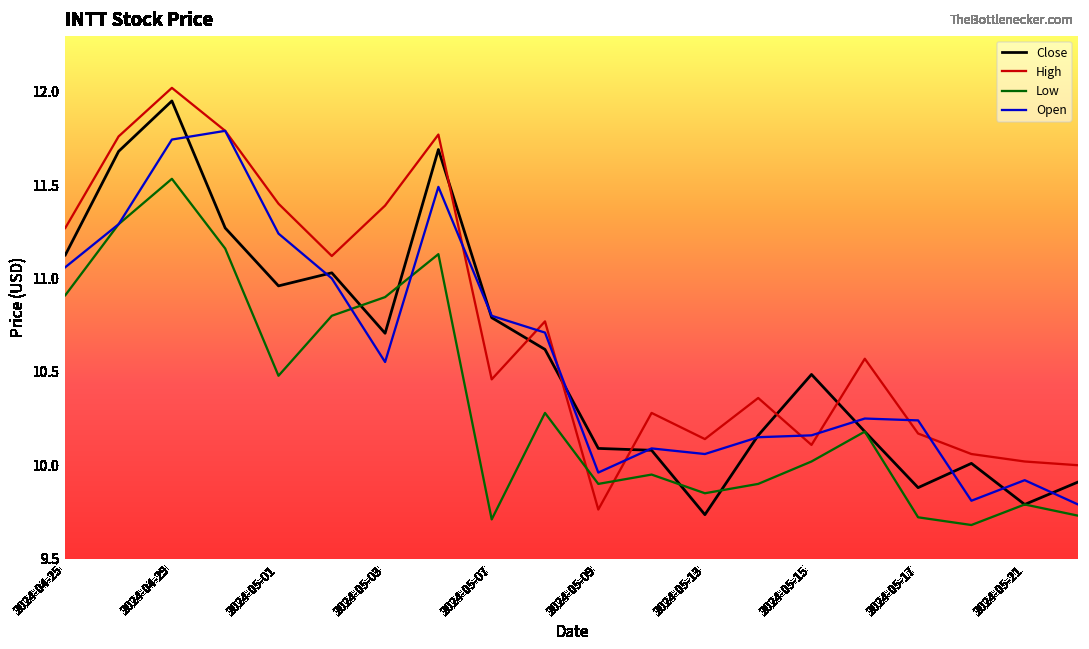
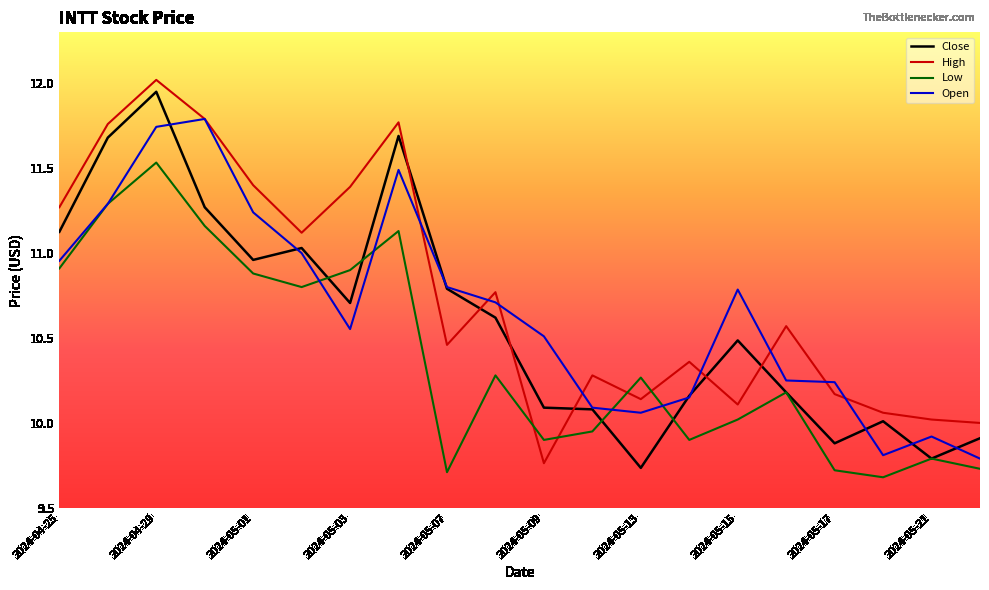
  {
    "Close": {
      "2024-04-25": 11.13,
      "2024-04-29": 11.95,
      "2024-05-01": 10.96,
      "2024-05-03": 10.71,
      "2024-05-09": 10.09,
      "2024-05-13": 9.74,
      "2024-05-15": 10.49,
      "2024-05-17": 9.88
    },
    "High": {
      "2024-04-25": 11.27,
      "2024-04-29": 12.02,
      "2024-05-01": 11.40,
      "2024-05-03": 11.39,
      "2024-05-07": 10.46,
      "2024-05-09": 9.76,
      "2024-05-13": 10.14,
      "2024-05-15": 10.11,
      "2024-05-17": 10.17,
      "2024-05-21": 10.02
    },
    "Low": {
      "2024-04-25": 10.91,
      "2024-04-29": 11.53,
-     "2024-05-01": 10.48,
+     "2024-05-01": 10.88,
      "2024-05-03": 10.90,
      "2024-05-07": 9.71,
      "2024-05-09": 9.90,
-     "2024-05-13": 9.85,
+     "2024-05-13": 10.27,
      "2024-05-15": 10.02,
      "2024-05-17": 9.72
    },
    "Open": {
-     "2024-04-25": 11.06,
+     "2024-04-25": 10.95,
      "2024-04-29": 11.74,
      "2024-05-01": 11.24,
      "2024-05-03": 10.55,
-     "2024-05-09": 9.96,
+     "2024-05-09": 10.51,
      "2024-05-13": 10.06,
-     "2024-05-15": 10.16,
+     "2024-05-15": 10.79,
      "2024-05-17": 10.24,
      "2024-05-21": 9.92
    }
  }
